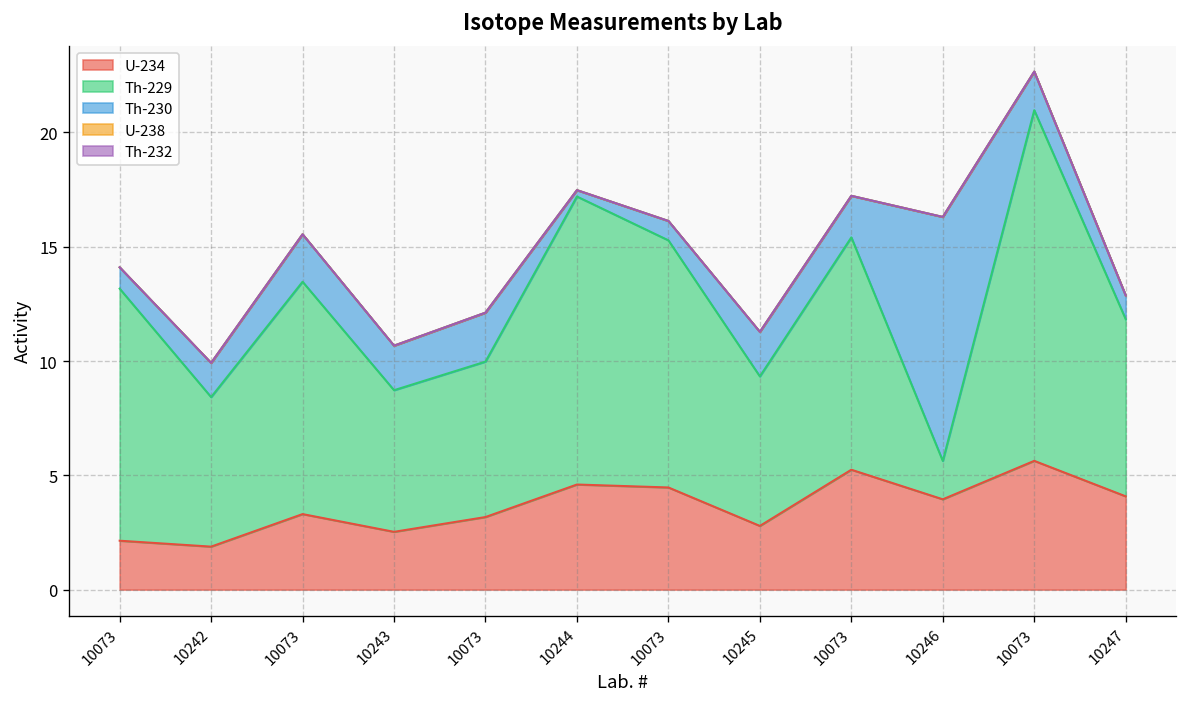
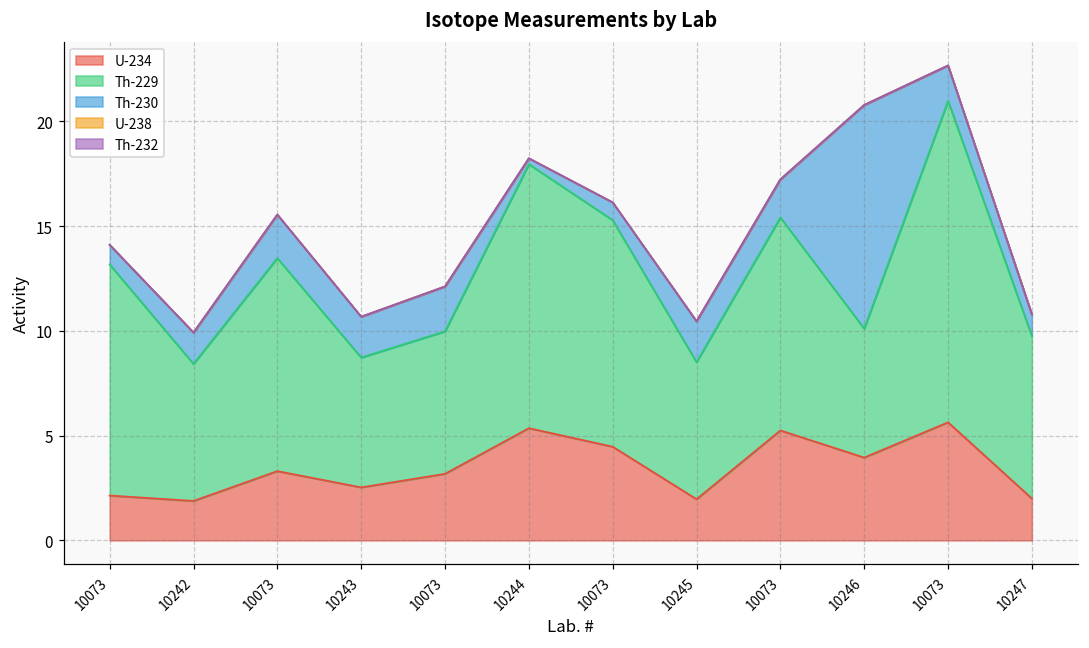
  {
    "U-234": {
      "10242": 1.9,
      "10243": 2.5,
-     "10244": 4.6,
-     "10245": 2.8,
+     "10244": 5.4,
+     "10245": 2.0,
      "10246": 4.0,
-     "10247": 4.1
+     "10247": 2.0
    },
    "Th-229": {
      "10242": 6.5,
      "10243": 6.2,
      "10244": 12.6,
      "10245": 6.5,
-     "10246": 1.7,
+     "10246": 6.2,
      "10247": 7.7
    },
    "Th-232": {
      "10242": 1.5,
      "10243": 1.9,
      "10244": 0.3,
      "10245": 1.9,
      "10246": 10.7,
      "10247": 1.0
    }
  }
